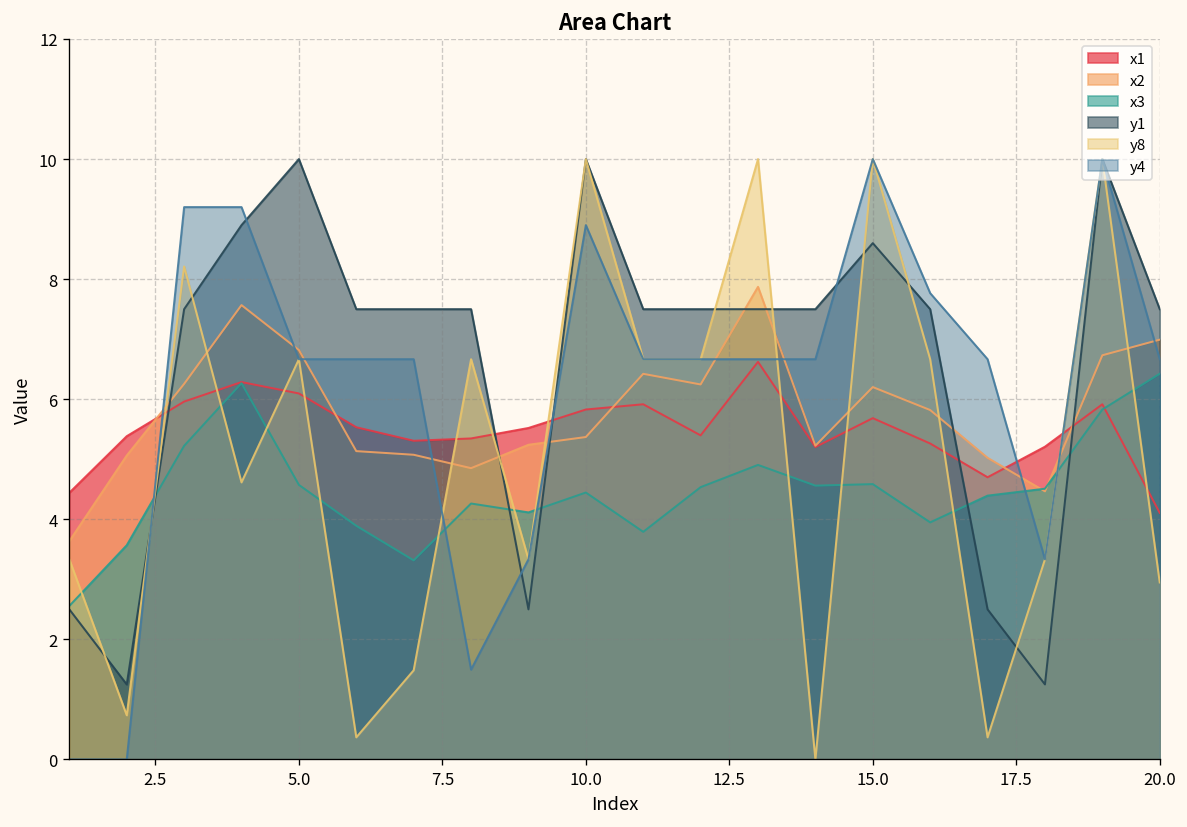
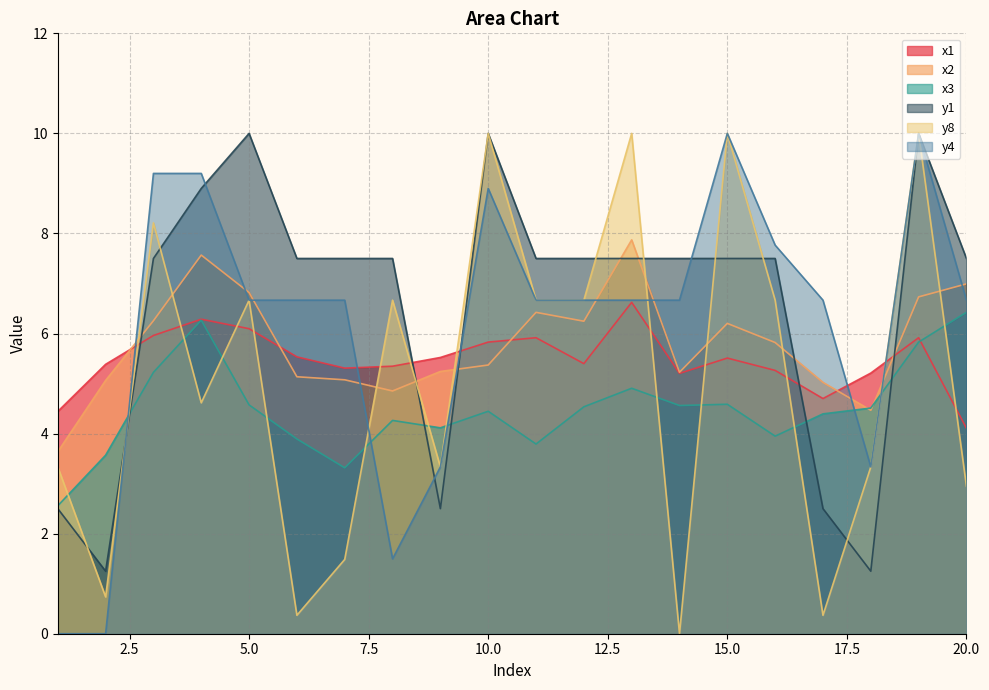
  {
    "x1": {
      "5.0": 6.1,
      "10.0": 5.8,
-     "15.0": 5.7,
+     "15.0": 5.5,
      "20.0": 4.1
    },
    "y1": {
      "5.0": 10.0,
-     "15.0": 8.6,
+     "15.0": 7.5,
      "20.0": 7.5
    }
  }
